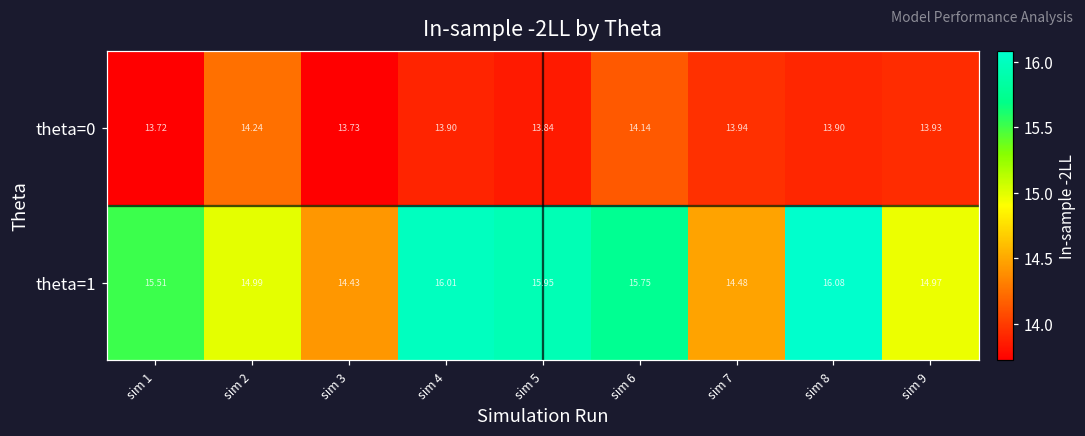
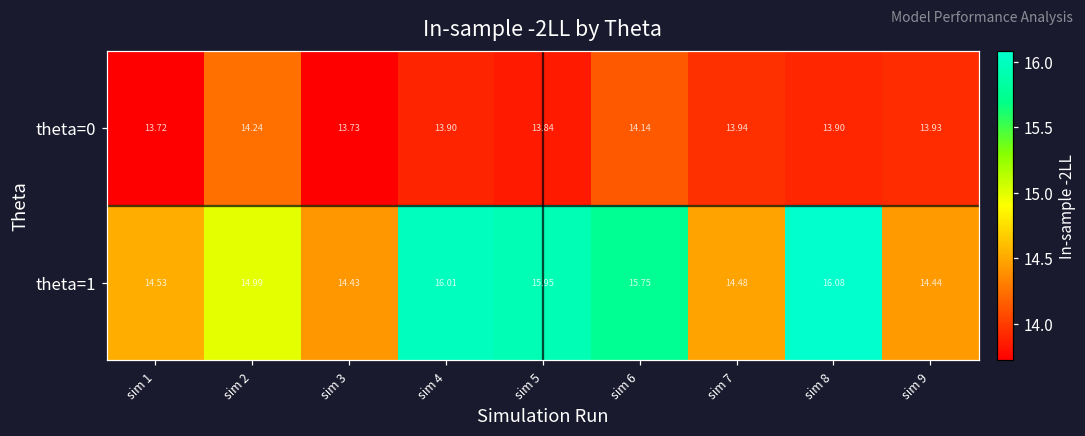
  {
    "theta=0": {
      "sim 1": 13.72,
      "sim 2": 14.24,
      "sim 3": 13.73,
      "sim 4": 13.90,
      "sim 5": 13.84,
      "sim 6": 14.14,
      "sim 7": 13.94,
      "sim 8": 13.90,
      "sim 9": 13.93
    },
    "theta=1": {
-     "sim 1": 15.51,
+     "sim 1": 14.53,
      "sim 2": 14.99,
      "sim 3": 14.43,
      "sim 4": 16.01,
      "sim 5": 15.95,
      "sim 6": 15.75,
      "sim 7": 14.48,
      "sim 8": 16.08,
-     "sim 9": 14.97
+     "sim 9": 14.44
    }
  }
